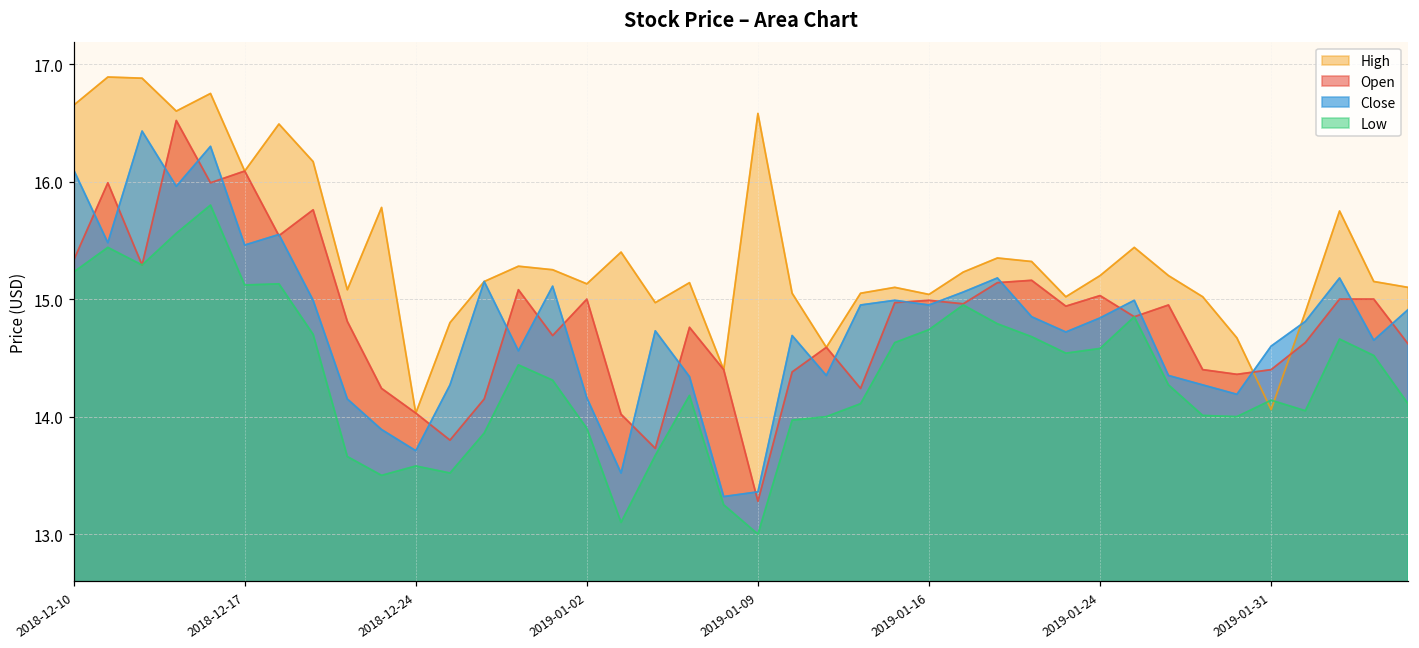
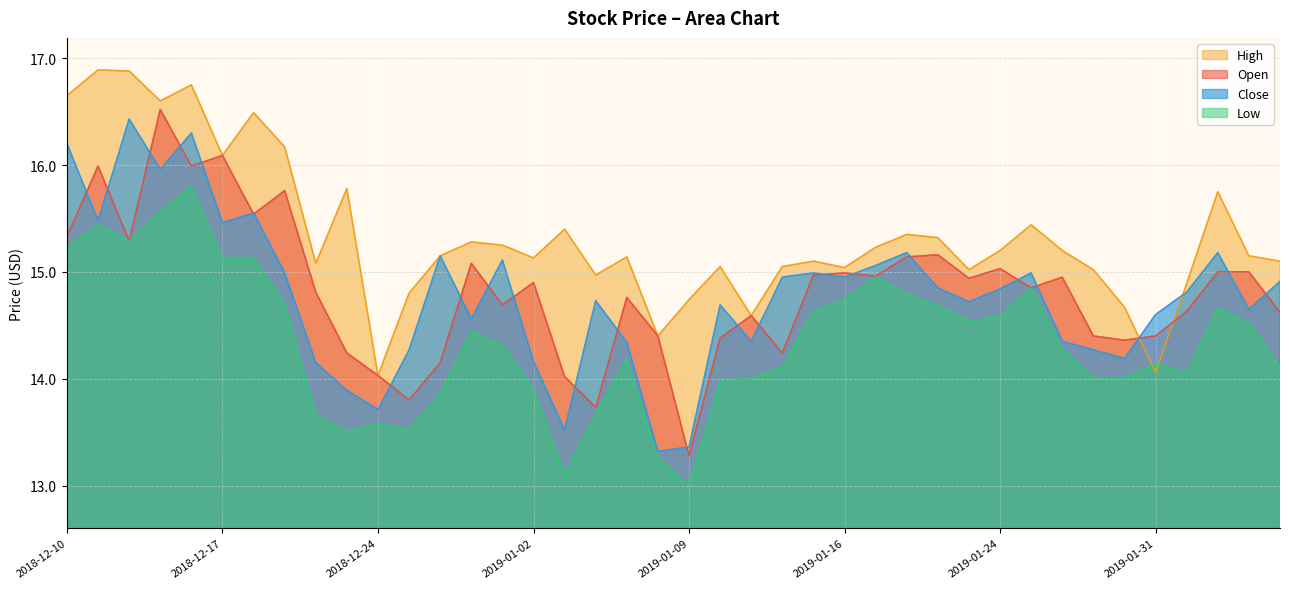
  {
    "High": {
      "2018-12-10": 16.65,
      "2019-01-02": 15.13,
-     "2019-01-09": 16.58,
+     "2019-01-09": 14.74,
      "2019-01-16": 15.04,
      "2019-01-24": 15.20,
      "2019-01-31": 14.06
    },
    "Open": {
      "2018-12-10": 15.33,
-     "2019-01-02": 15.0,
+     "2019-01-02": 14.9,
      "2019-01-09": 13.3,
      "2019-01-16": 15.0,
      "2019-01-24": 15.03,
      "2019-01-31": 14.4
    },
    "Close": {
-     "2018-12-10": 16.1,
+     "2018-12-10": 16.2,
      "2018-12-17": 15.46,
      "2018-12-24": 13.7,
      "2019-01-02": 14.16,
      "2019-01-09": 13.36,
      "2019-01-16": 14.95,
      "2019-01-24": 14.84,
      "2019-01-31": 14.6
    },
    "Low": {
      "2018-12-10": 15.23,
      "2018-12-17": 15.12,
      "2018-12-24": 13.58,
      "2019-01-02": 13.90,
      "2019-01-09": 13.00,
      "2019-01-16": 14.74,
      "2019-01-24": 14.58,
      "2019-01-31": 14.14
    }
  }
